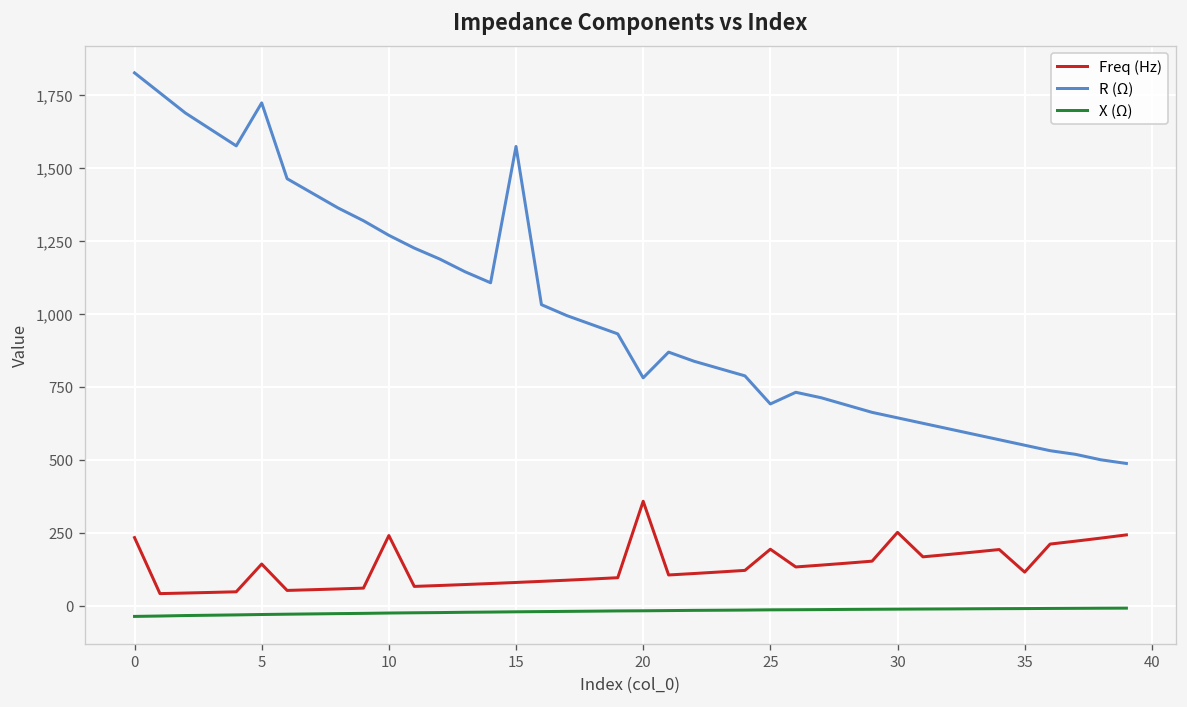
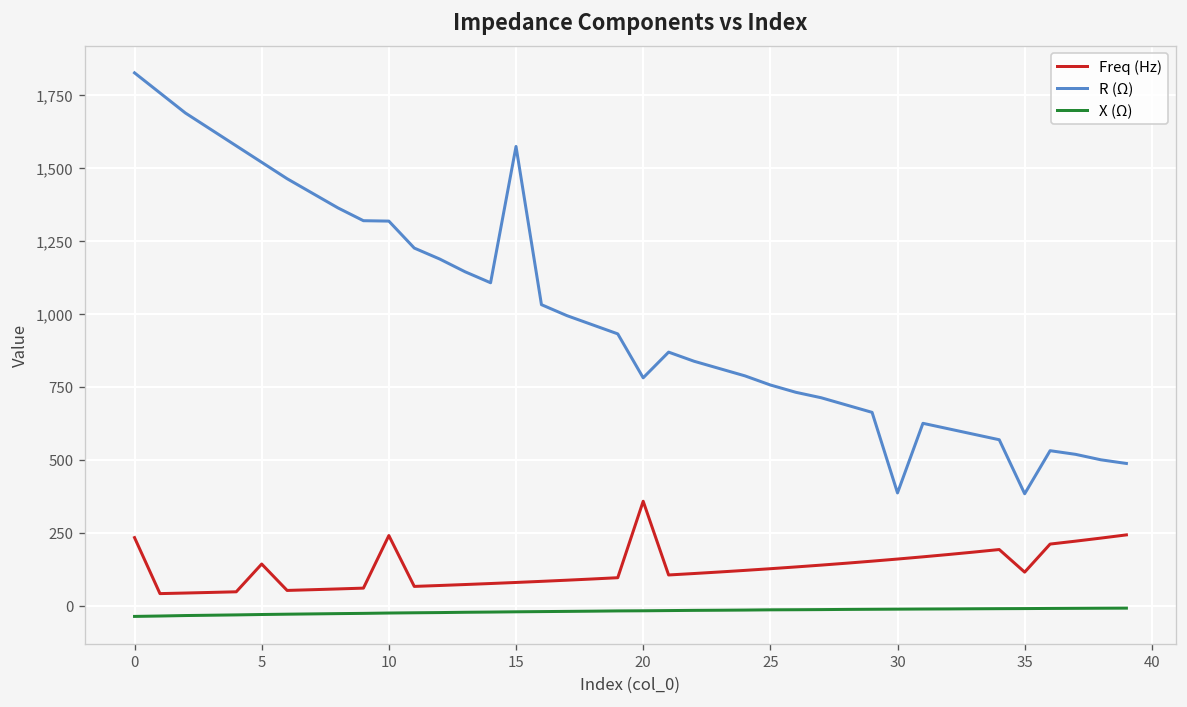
  {
    "Freq (Hz)": {
      "0": "230",
      "5": "140",
      "10": "240",
      "15": "80",
      "20": "360",
-     "25": "190",
-     "30": "250",
+     "25": "130",
+     "30": "160",
      "35": "120"
    },
    "R (Ω)": {
      "0": "1,820",
-     "5": "1,720",
-     "10": "1,270",
+     "5": "1,520",
+     "10": "1,320",
      "15": "1,570",
      "20": "780",
-     "25": "690",
-     "30": "640",
-     "35": "550"
+     "25": "760",
+     "30": "390",
+     "35": "380"
    },
    "X (Ω)": {
      "0": "-40",
      "5": "-30",
      "10": "-20",
      "15": "-20",
      "20": "-20",
      "25": "-10",
      "30": "-10",
      "35": "-10"
    }
  }
